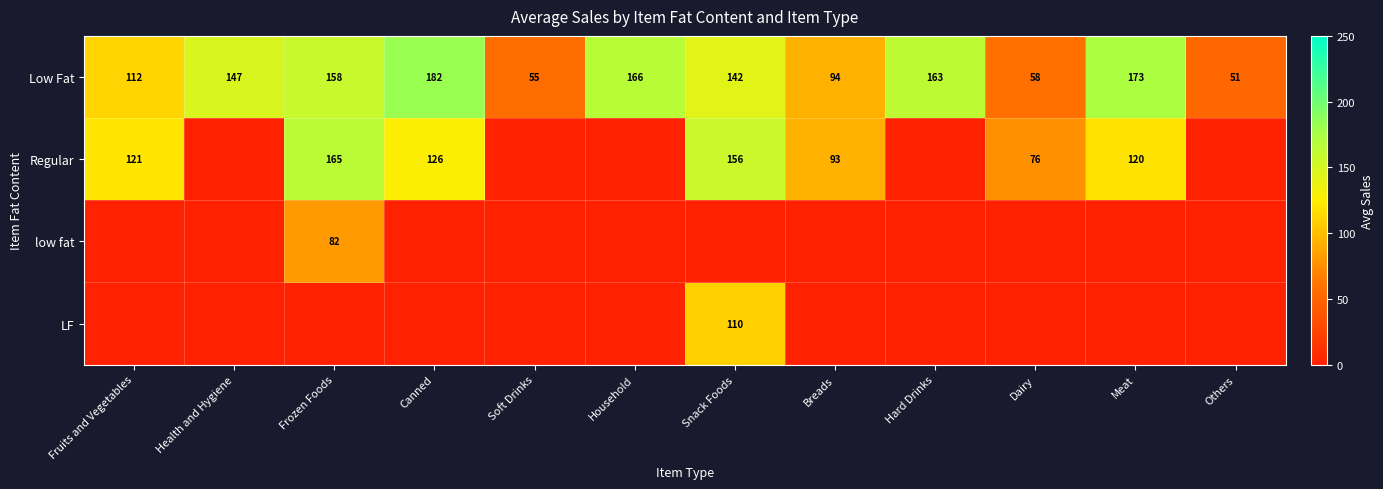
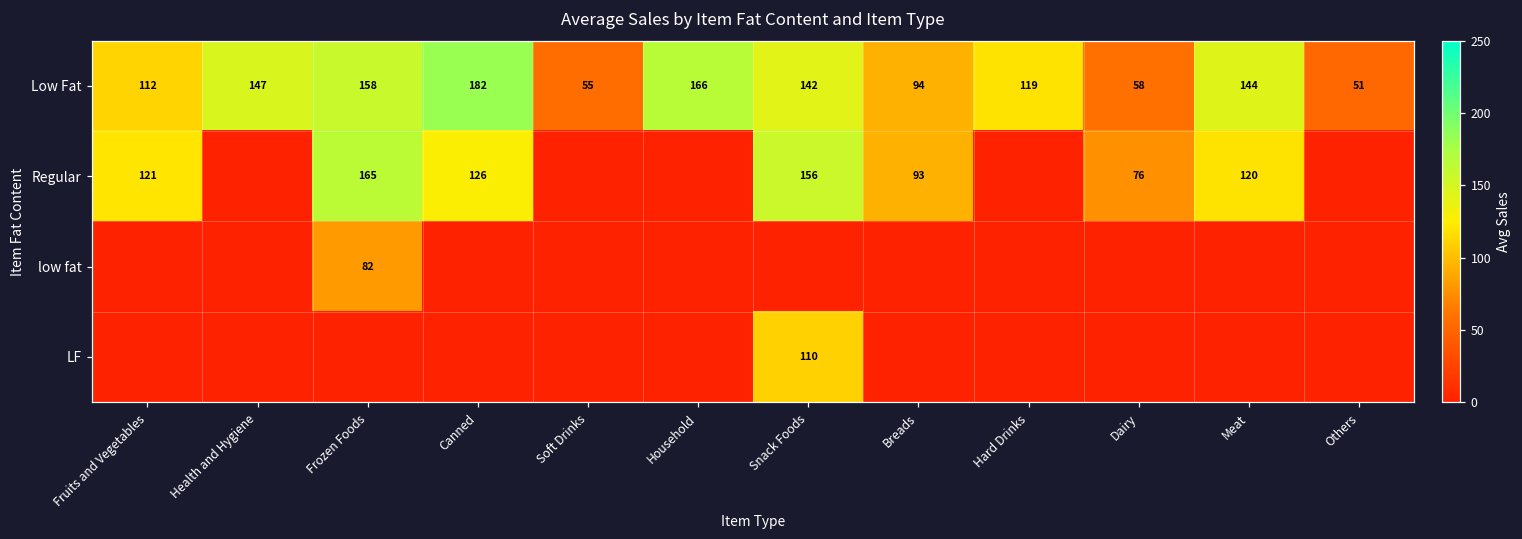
  {
    "Low Fat": {
      "Fruits and Vegetables": 112,
      "Health and Hygiene": 147,
      "Frozen Foods": 158,
      "Canned": 182,
      "Soft Drinks": 55,
      "Household": 166,
      "Snack Foods": 142,
      "Breads": 94,
-     "Hard Drinks": 163,
+     "Hard Drinks": 119,
      "Dairy": 58,
-     "Meat": 173,
+     "Meat": 144,
      "Others": 51
    },
    "Regular": {
      "Fruits and Vegetables": 121,
      "Frozen Foods": 165,
      "Canned": 126,
      "Snack Foods": 156,
      "Breads": 93,
      "Dairy": 76,
      "Meat": 120
    },
    "low fat": {
      "Frozen Foods": 82
    },
    "LF": {
      "Snack Foods": 110
    }
  }
